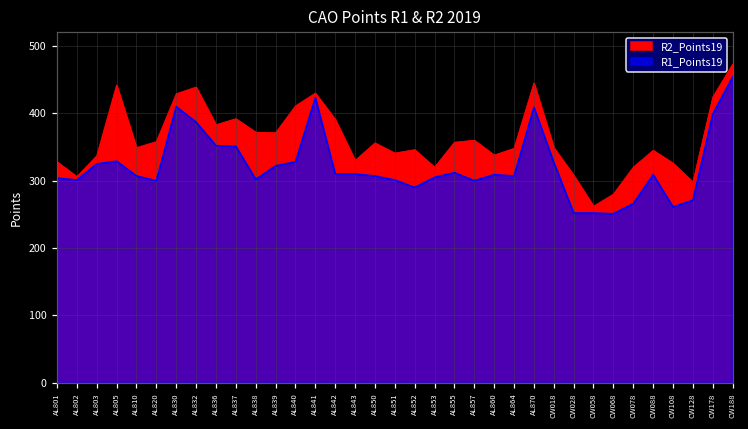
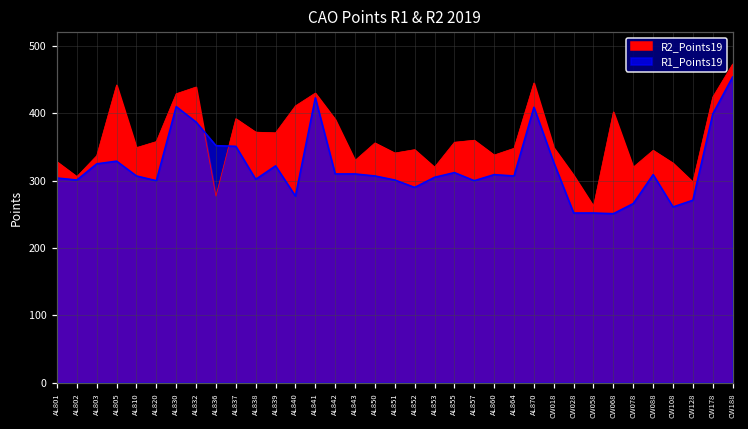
  {
    "R2_Points19": {
      "AL801": 330,
      "AL802": 310,
      "AL803": 340,
      "AL805": 440,
      "AL810": 350,
      "AL820": 360,
      "AL830": 430,
      "AL832": 440,
-     "AL836": 380,
+     "AL836": 280,
      "AL837": 390,
      "AL838": 370,
      "AL839": 370,
      "AL840": 410,
      "AL841": 430,
      "AL842": 390,
      "AL843": 330,
      "AL850": 360,
      "AL851": 340,
      "AL852": 350,
      "AL853": 320,
      "AL855": 360,
      "AL857": 360,
      "AL860": 340,
      "AL864": 350,
      "AL870": 450,
      "CW018": 350,
      "CW028": 310,
      "CW058": 260,
-     "CW068": 280,
+     "CW068": 400,
      "CW078": 320,
      "CW088": 350,
      "CW108": 330,
      "CW128": 300,
      "CW178": 420,
      "CW188": 470
    },
    "R1_Points19": {
      "AL801": 300,
      "AL802": 300,
      "AL803": 330,
      "AL805": 330,
      "AL810": 310,
      "AL820": 300,
      "AL830": 410,
      "AL832": 390,
      "AL836": 350,
      "AL837": 350,
      "AL838": 300,
      "AL839": 320,
-     "AL840": 330,
+     "AL840": 280,
      "AL841": 420,
      "AL842": 310,
      "AL843": 310,
      "AL850": 310,
      "AL851": 300,
      "AL852": 290,
      "AL853": 310,
      "AL855": 310,
      "AL857": 300,
      "AL860": 310,
      "AL864": 310,
      "AL870": 410,
      "CW018": 330,
      "CW028": 250,
      "CW058": 250,
      "CW068": 250,
      "CW078": 270,
      "CW088": 310,
      "CW108": 260,
      "CW128": 270,
      "CW178": 400,
      "CW188": 450
    }
  }
